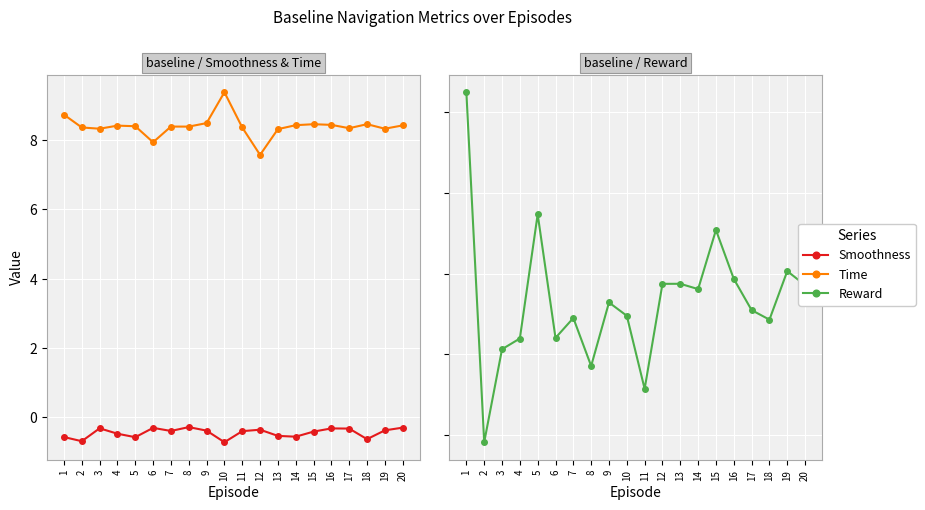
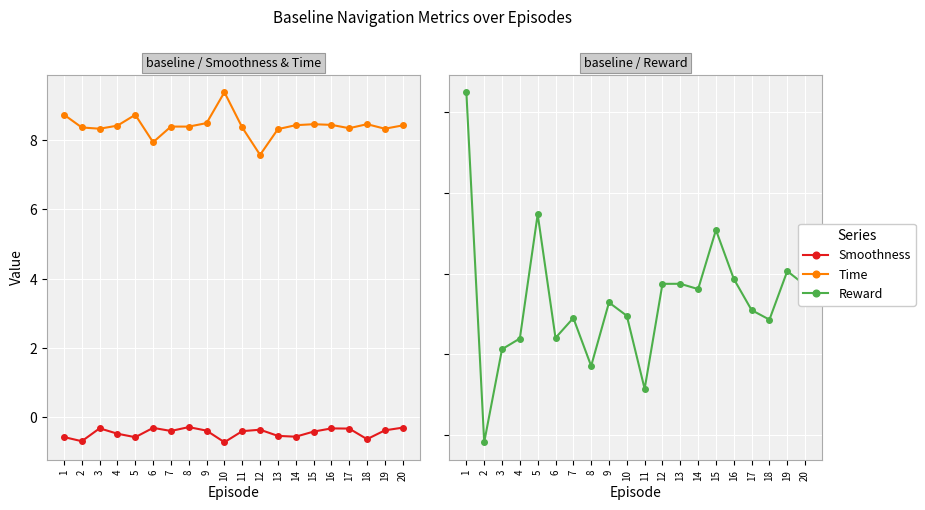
  {
    "baseline / Smoothness & Time": {
      "Smoothness": {
        "1": -0.6,
        "2": -0.7,
        "3": -0.3,
        "4": -0.5,
        "5": -0.6,
        "6": -0.3,
        "7": -0.4,
        "8": -0.3,
        "9": -0.4,
        "10": -0.7,
        "11": -0.4,
        "12": -0.4,
        "13": -0.5,
        "14": -0.6,
        "15": -0.4,
        "16": -0.3,
        "17": -0.3,
        "18": -0.6,
        "19": -0.4,
        "20": -0.3
      },
      "Time": {
        "1": 8.7,
        "2": 8.4,
        "3": 8.3,
        "4": 8.4,
-       "5": 8.4,
+       "5": 8.7,
        "6": 7.9,
        "7": 8.4,
        "8": 8.4,
        "9": 8.5,
        "10": 9.4,
        "11": 8.4,
        "12": 7.6,
        "13": 8.3,
        "14": 8.4,
        "15": 8.5,
        "16": 8.4,
        "17": 8.3,
        "18": 8.5,
        "19": 8.3,
        "20": 8.4
      }
    }
  }
